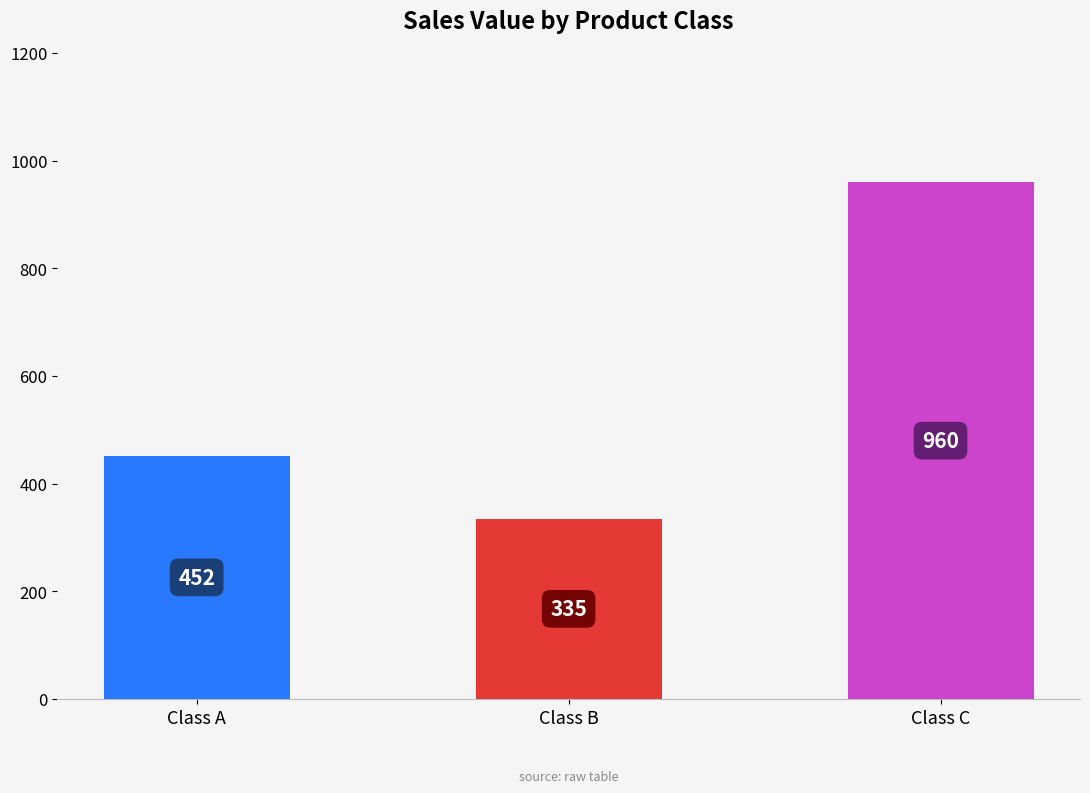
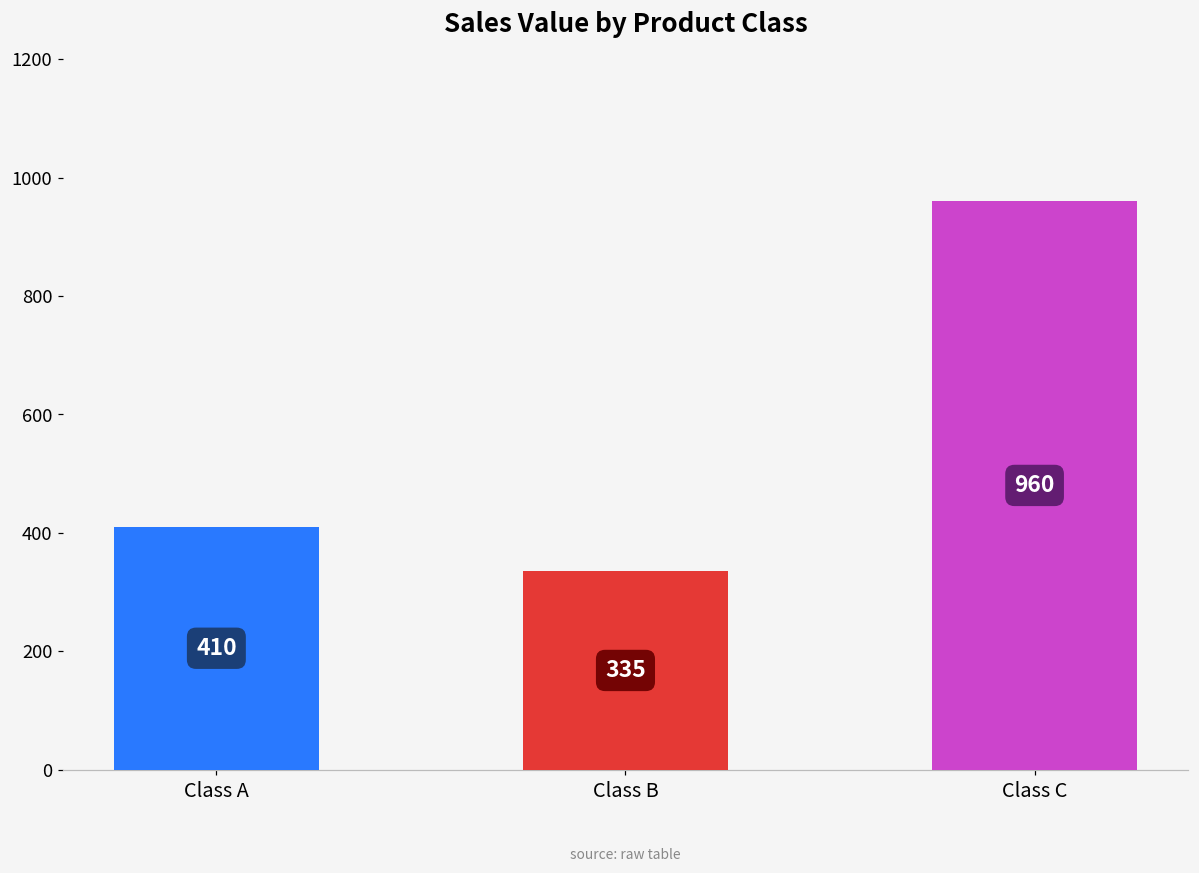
  {
-   "Class A": 452
+   "Class A": 410
  }
